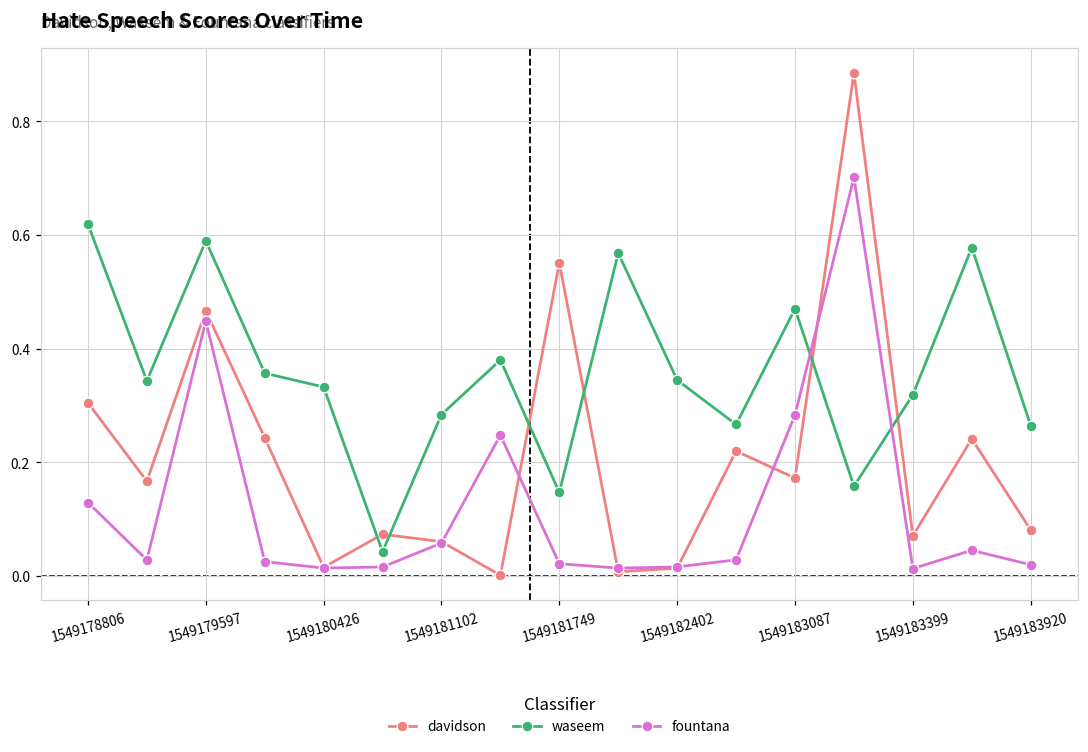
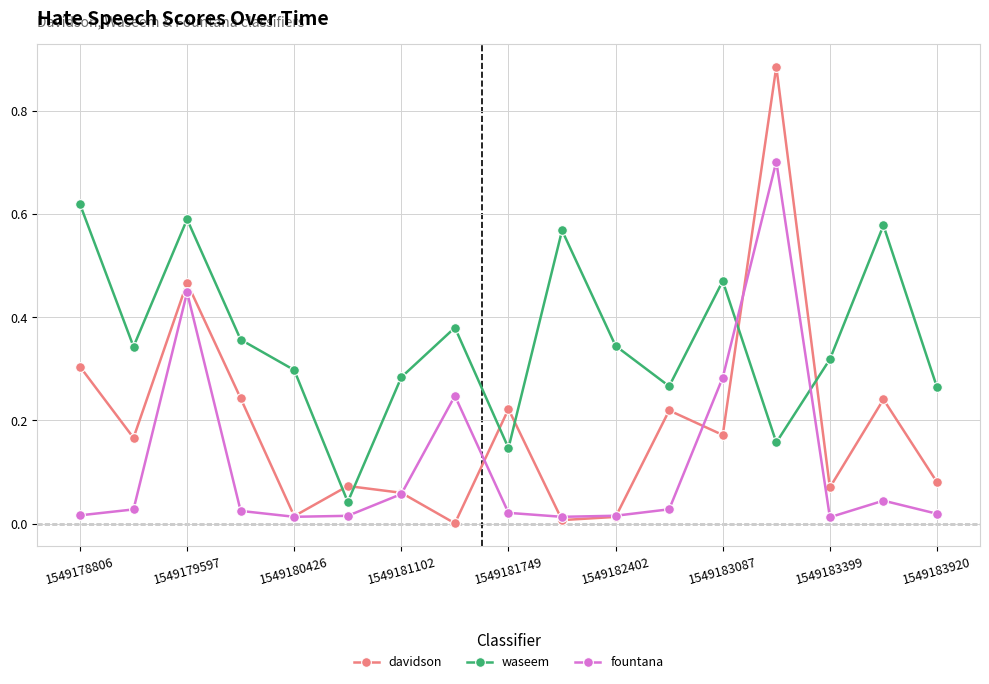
  {
    "davidson": {
      "1549178806": 0.30,
      "1549179597": 0.47,
-     "1549181749": 0.55,
+     "1549181749": 0.22,
      "1549183087": 0.17,
      "1549183399": 0.07,
      "1549183920": 0.08
    },
    "waseem": {
      "1549178806": 0.62,
      "1549179597": 0.59,
-     "1549180426": 0.33,
+     "1549180426": 0.30,
      "1549181102": 0.28,
      "1549181749": 0.15,
      "1549182402": 0.34,
      "1549183087": 0.47,
      "1549183399": 0.32,
      "1549183920": 0.26
    },
    "fountana": {
-     "1549178806": 0.13,
+     "1549178806": 0.02,
      "1549179597": 0.45,
      "1549181749": 0.02,
      "1549183087": 0.28,
      "1549183399": 0.01,
      "1549183920": 0.02
    }
  }
